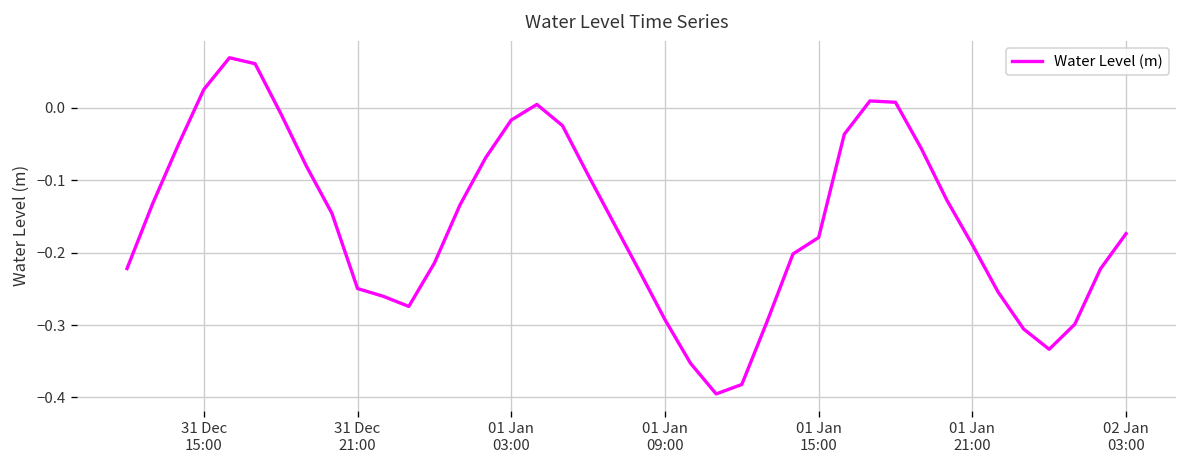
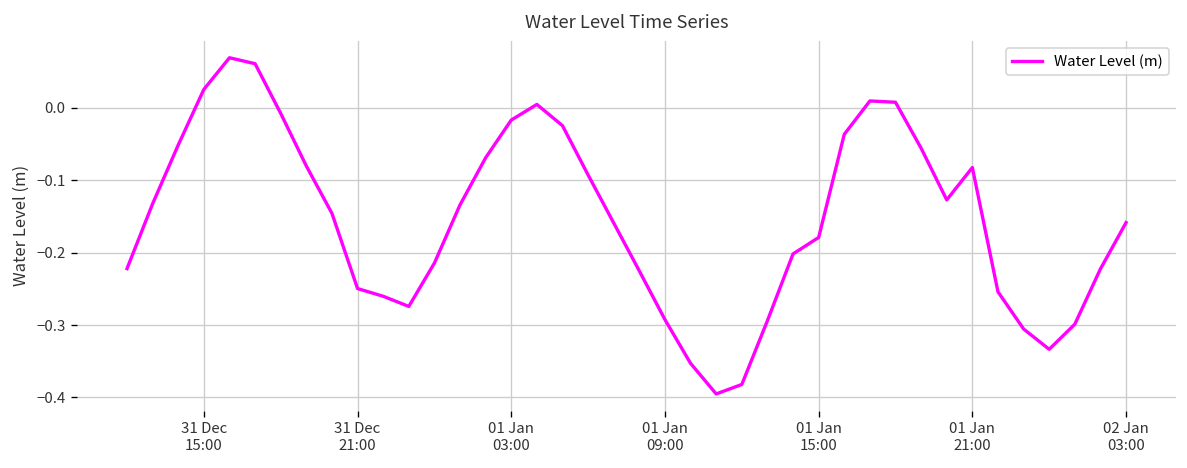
  {
    "31 Dec 15:00": 0.03,
    "31 Dec 21:00": -0.25,
    "01 Jan 03:00": -0.02,
    "01 Jan 09:00": -0.29,
    "01 Jan 15:00": -0.18,
-   "01 Jan 21:00": -0.19,
-   "02 Jan 03:00": -0.17
+   "01 Jan 21:00": -0.08,
+   "02 Jan 03:00": -0.16
  }
